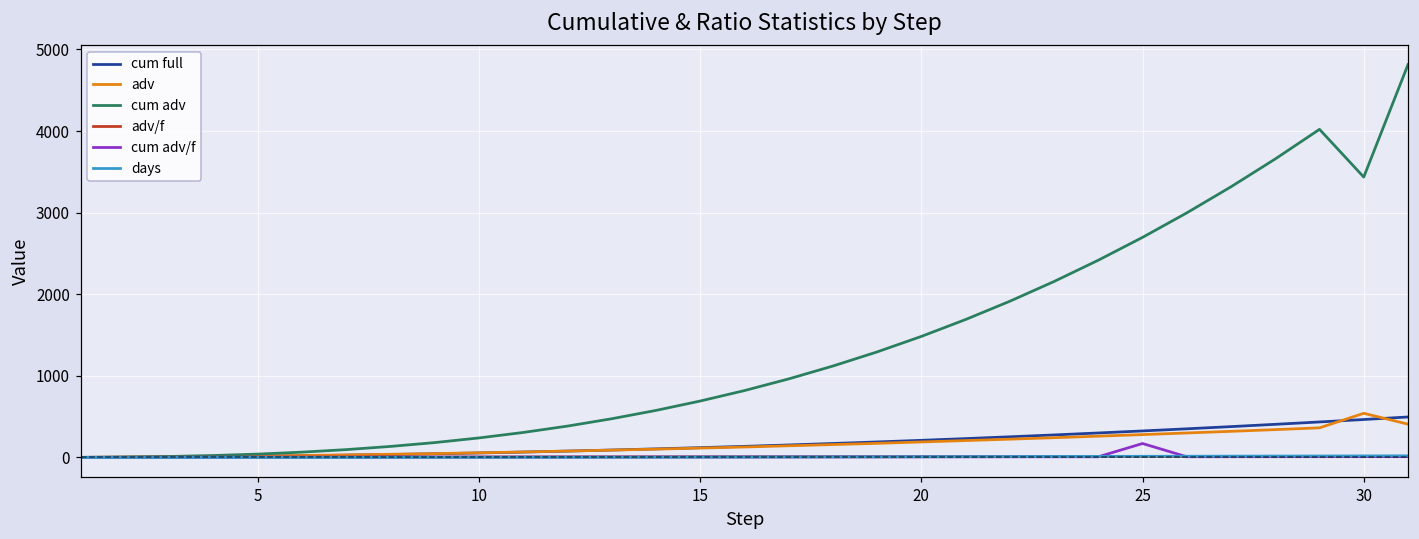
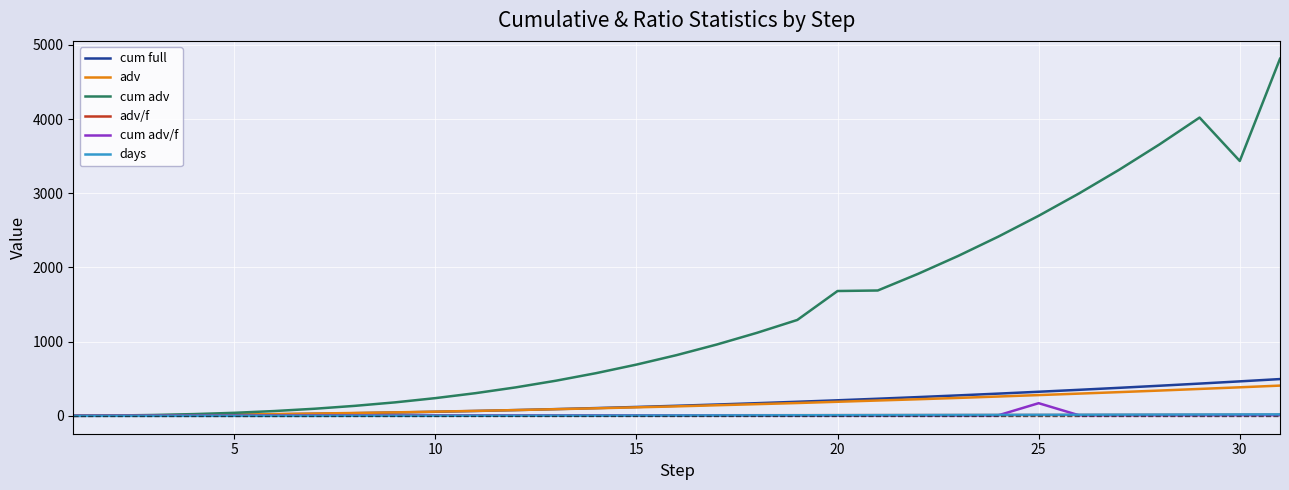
  {
    "cum full": {
      "25": 300,
      "30": 500
    },
    "adv": {
      "25": 300,
-     "30": 500
+     "30": 400
    },
    "cum adv": {
      "10": 200,
      "15": 700,
-     "20": 1500,
+     "20": 1700,
      "25": 2700,
      "30": 3400
    },
    "cum adv/f": {
      "25": 200
    }
  }
